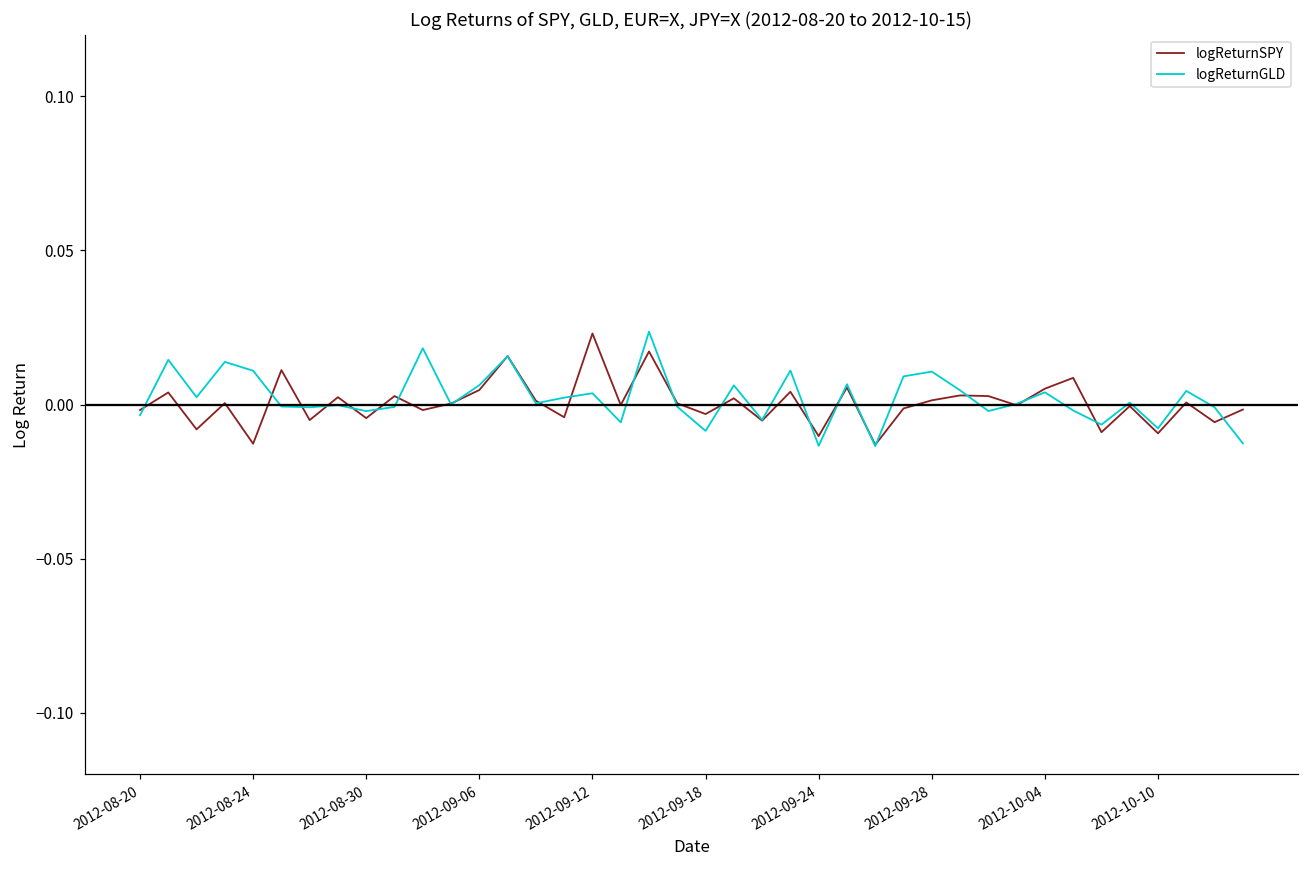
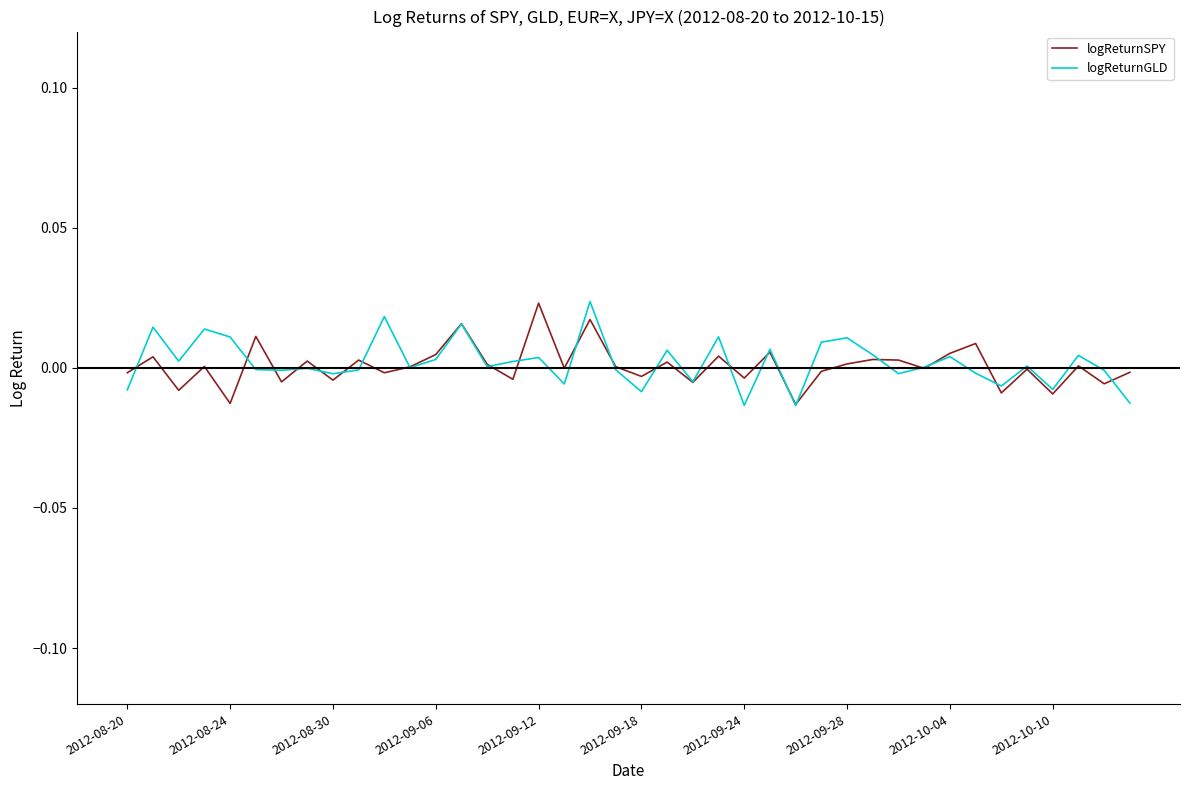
  {
    "logReturnSPY": {
      "2012-08-20": -0.002,
      "2012-08-24": -0.013,
      "2012-08-30": -0.004,
      "2012-09-06": 0.005,
      "2012-09-12": 0.023,
      "2012-09-18": -0.003,
-     "2012-09-24": -0.010,
+     "2012-09-24": -0.004,
      "2012-09-28": 0.001,
      "2012-10-04": 0.005,
      "2012-10-10": -0.009
    },
    "logReturnGLD": {
-     "2012-08-20": -0.003,
+     "2012-08-20": -0.008,
      "2012-08-24": 0.011,
      "2012-08-30": -0.002,
-     "2012-09-06": 0.006,
+     "2012-09-06": 0.003,
      "2012-09-12": 0.004,
      "2012-09-18": -0.009,
      "2012-09-24": -0.013,
      "2012-09-28": 0.011,
      "2012-10-04": 0.004,
      "2012-10-10": -0.008
    }
  }
